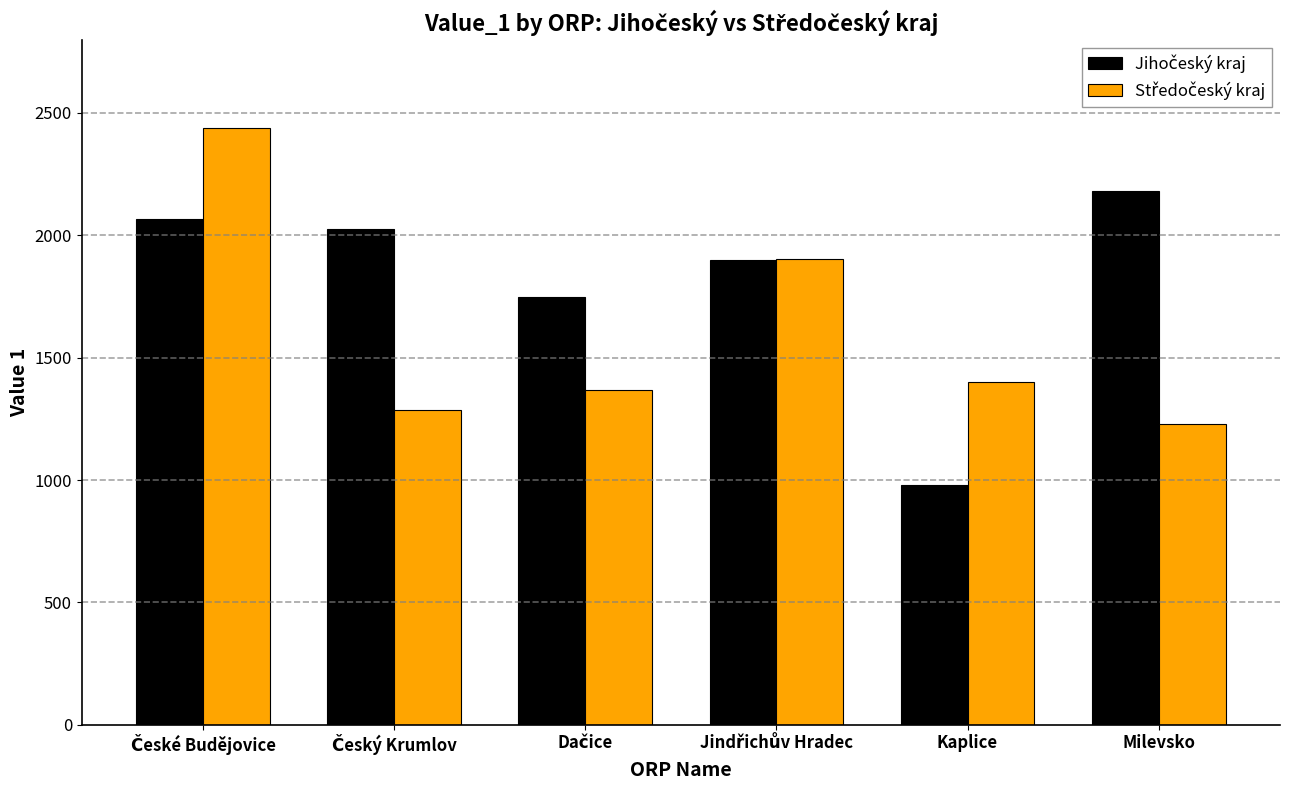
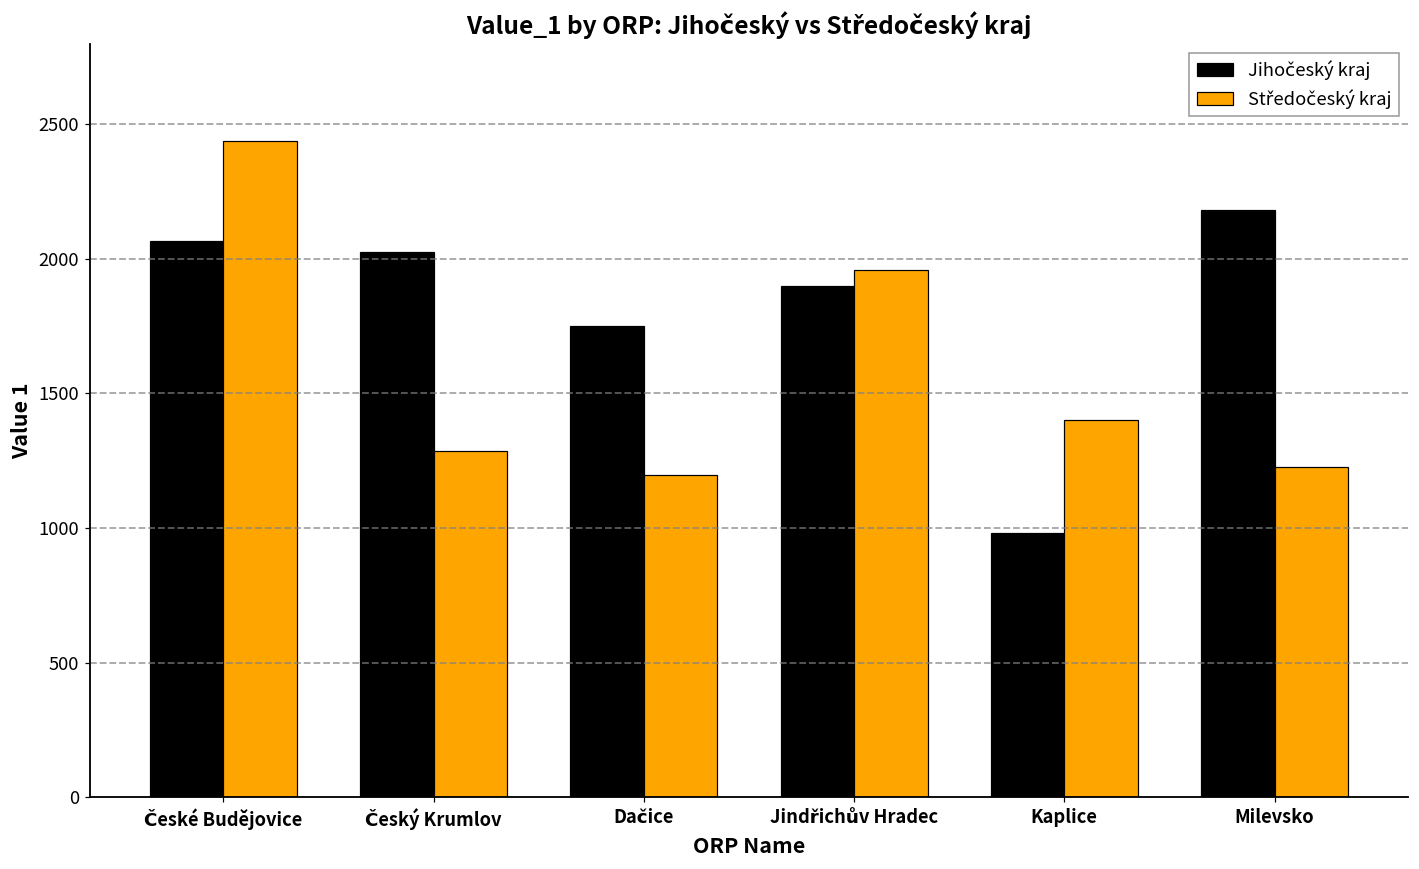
  {
    "Jihočeský kraj": {
      "České Budějovice": 2070,
      "Český Krumlov": 2030,
      "Dačice": 1750,
      "Jindřichův Hradec": 1900,
      "Kaplice": 980,
      "Milevsko": 2180
    },
    "Středočeský kraj": {
      "České Budějovice": 2440,
      "Český Krumlov": 1290,
-     "Dačice": 1370,
-     "Jindřichův Hradec": 1900,
+     "Dačice": 1200,
+     "Jindřichův Hradec": 1960,
      "Kaplice": 1400,
      "Milevsko": 1230
    }
  }
